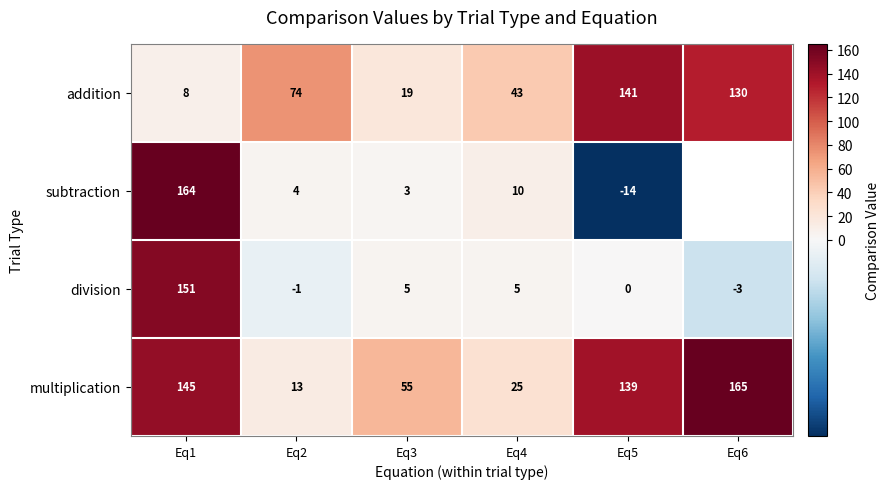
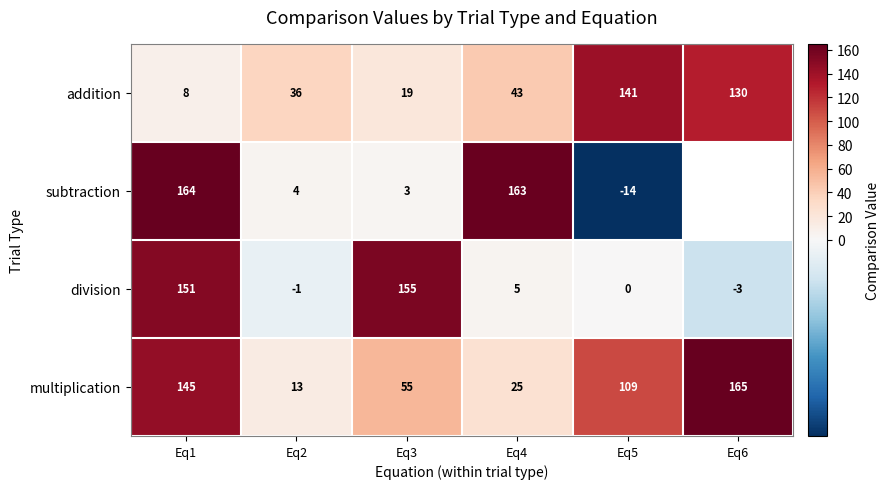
  {
    "addition": {
      "Eq1": 8,
-     "Eq2": 74,
+     "Eq2": 36,
      "Eq3": 19,
      "Eq4": 43,
      "Eq5": 141,
      "Eq6": 130
    },
    "subtraction": {
      "Eq1": 164,
      "Eq2": 4,
      "Eq3": 3,
-     "Eq4": 10,
+     "Eq4": 163,
      "Eq5": -14
    },
    "division": {
      "Eq1": 151,
      "Eq2": -1,
-     "Eq3": 5,
+     "Eq3": 155,
      "Eq4": 5,
      "Eq5": 0,
      "Eq6": -3
    },
    "multiplication": {
      "Eq1": 145,
      "Eq2": 13,
      "Eq3": 55,
      "Eq4": 25,
-     "Eq5": 139,
+     "Eq5": 109,
      "Eq6": 165
    }
  }
